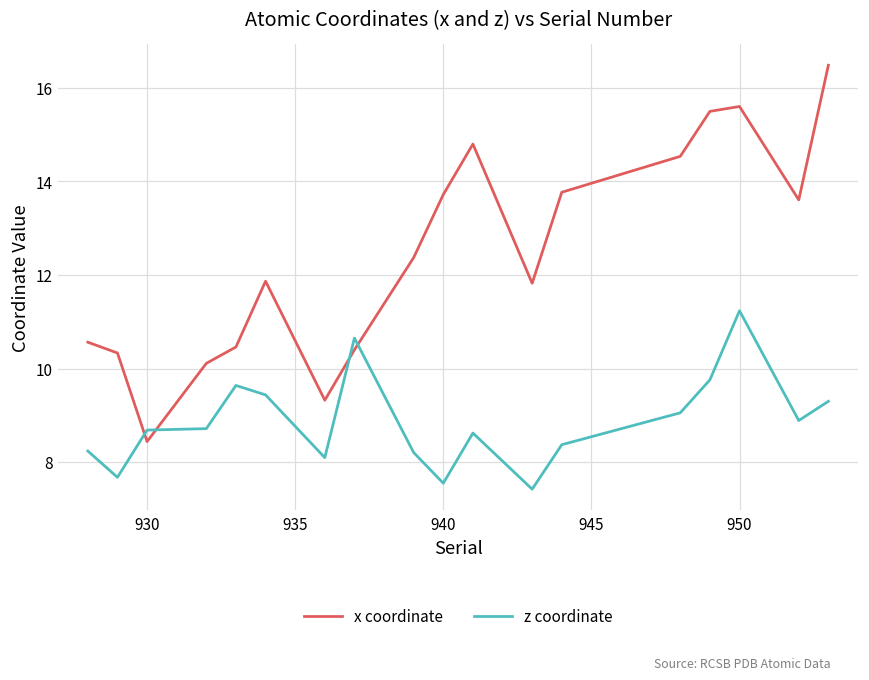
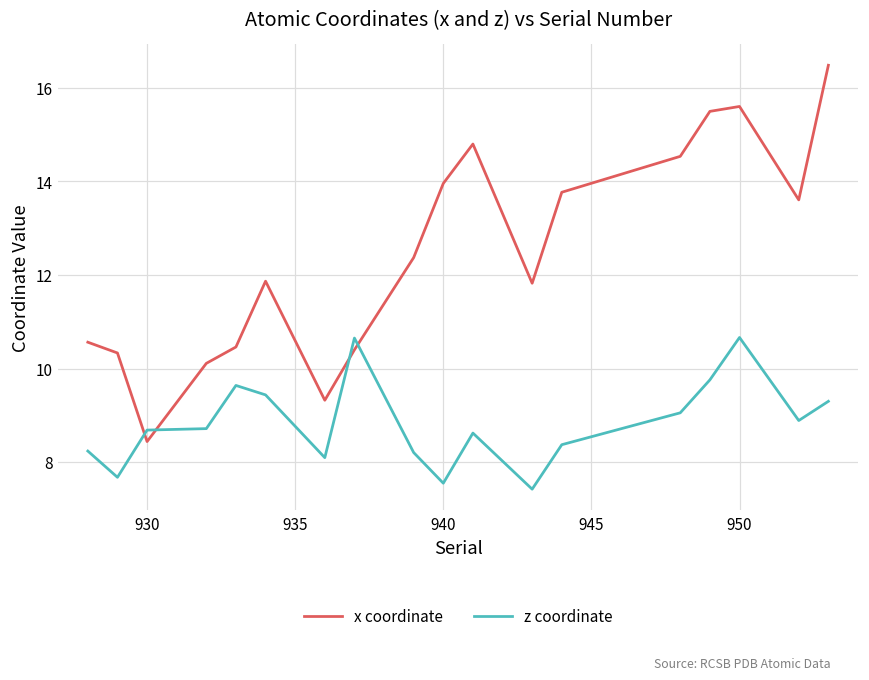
  {
    "x coordinate": {
      "930": 8.4,
-     "940": 13.7,
+     "940": 14.0,
      "950": 15.6
    },
    "z coordinate": {
      "930": 8.7,
      "940": 7.5,
-     "950": 11.2
+     "950": 10.7
    }
  }
